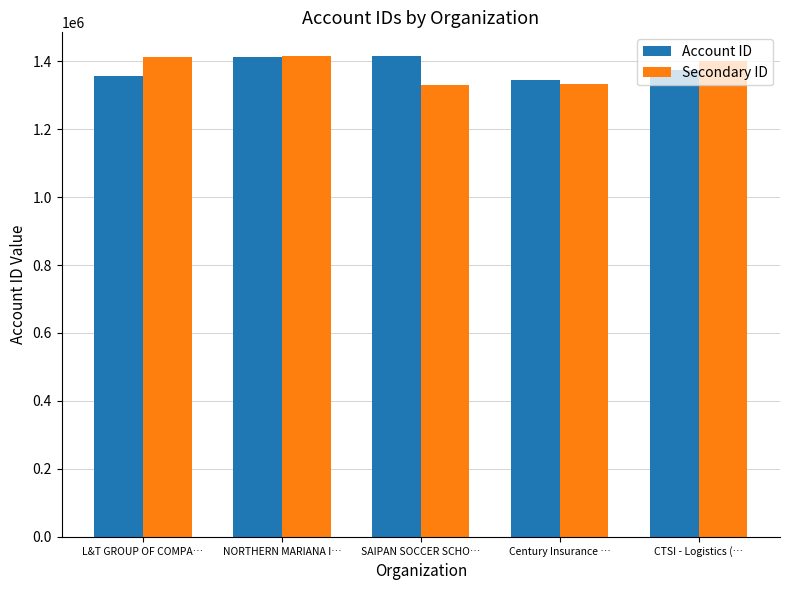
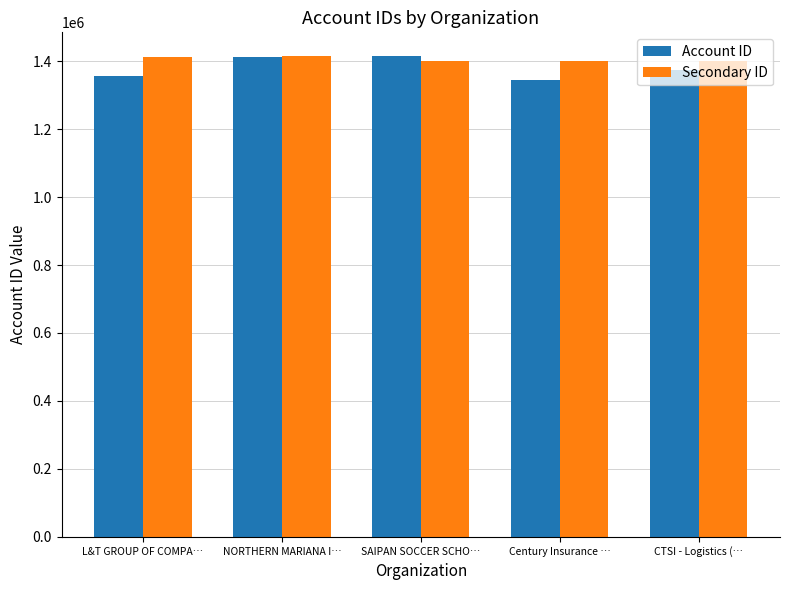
  {
    "Account ID": {
      "L&T GROUP OF COMPA…": 1360000,
      "NORTHERN MARIANA I…": 1410000,
      "SAIPAN SOCCER SCHO…": 1410000,
      "Century Insurance …": 1340000
    },
    "Secondary ID": {
      "L&T GROUP OF COMPA…": 1410000,
      "NORTHERN MARIANA I…": 1410000,
-     "SAIPAN SOCCER SCHO…": 1330000,
-     "Century Insurance …": 1330000
+     "SAIPAN SOCCER SCHO…": 1400000,
+     "Century Insurance …": 1400000
    }
  }
